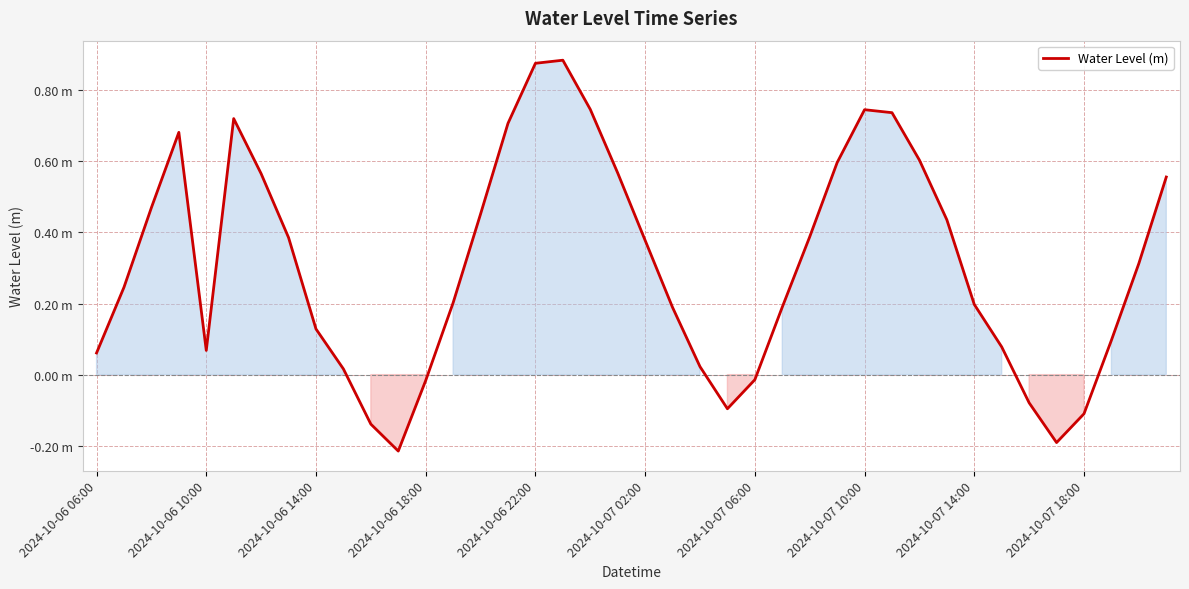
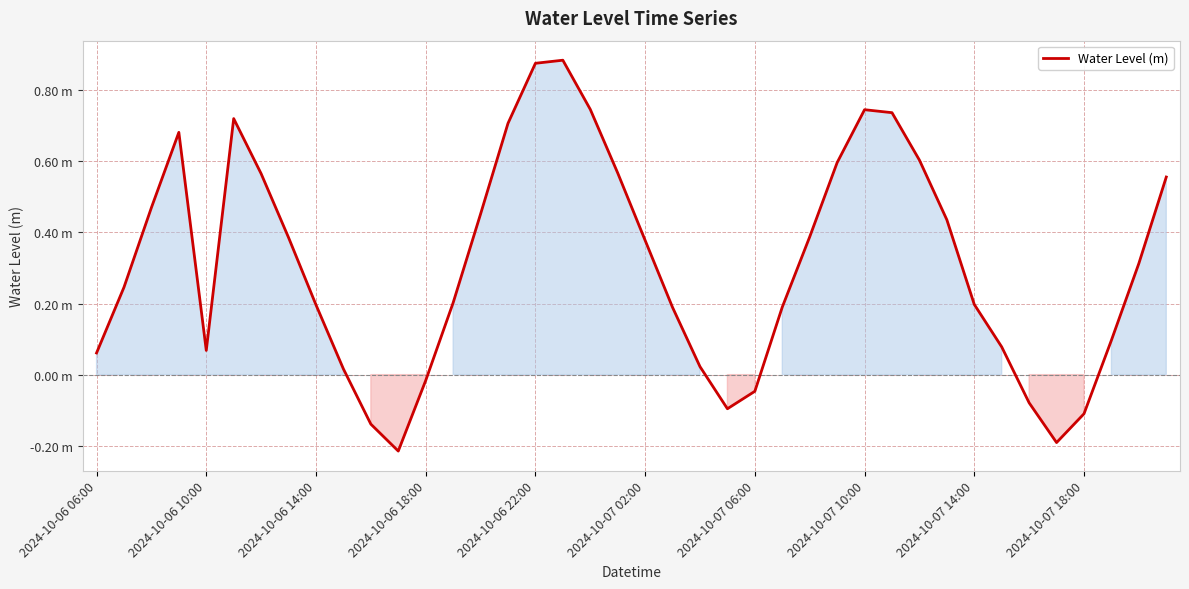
  {
    "2024-10-06 06:00": "0.06 m",
    "2024-10-06 10:00": "0.07 m",
-   "2024-10-06 14:00": "0.13 m",
+   "2024-10-06 14:00": "0.20 m",
    "2024-10-06 18:00": "-0.02 m",
    "2024-10-06 22:00": "0.88 m",
    "2024-10-07 02:00": "0.38 m",
-   "2024-10-07 06:00": "-0.01 m",
+   "2024-10-07 06:00": "-0.05 m",
    "2024-10-07 10:00": "0.75 m",
    "2024-10-07 14:00": "0.20 m",
    "2024-10-07 18:00": "-0.11 m"
  }
